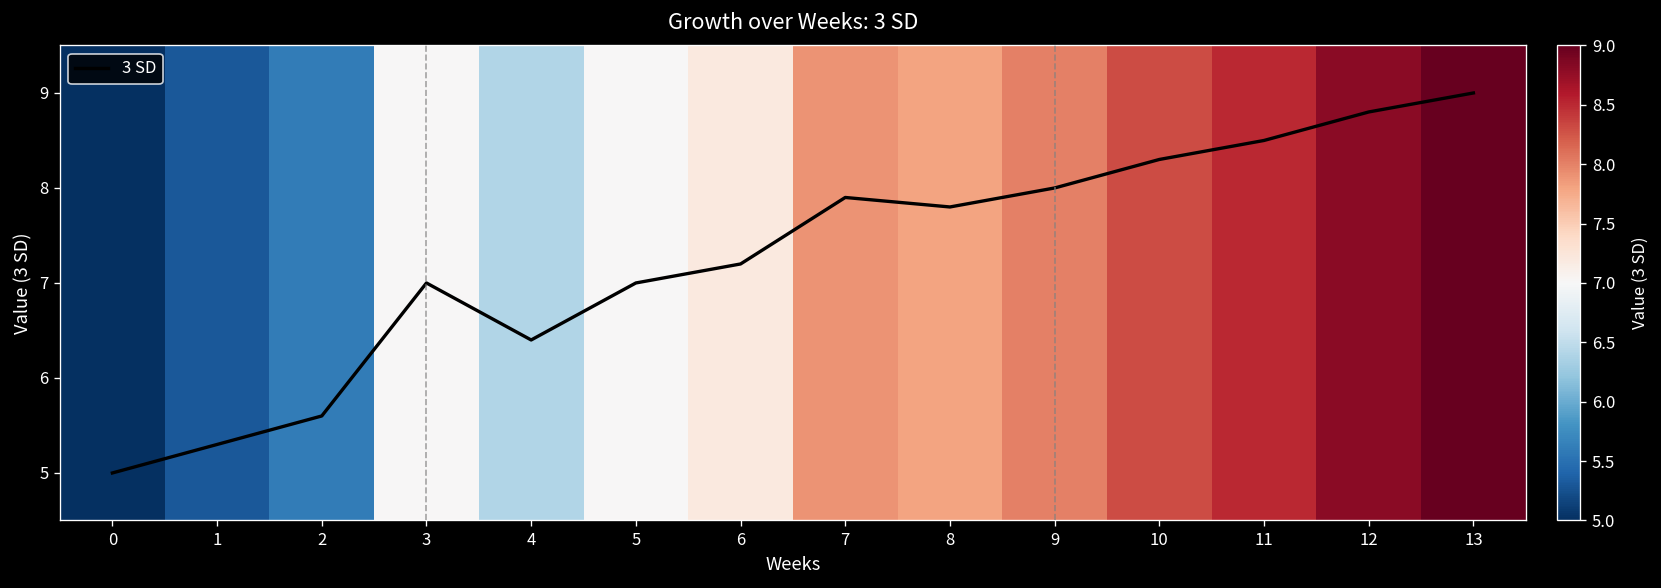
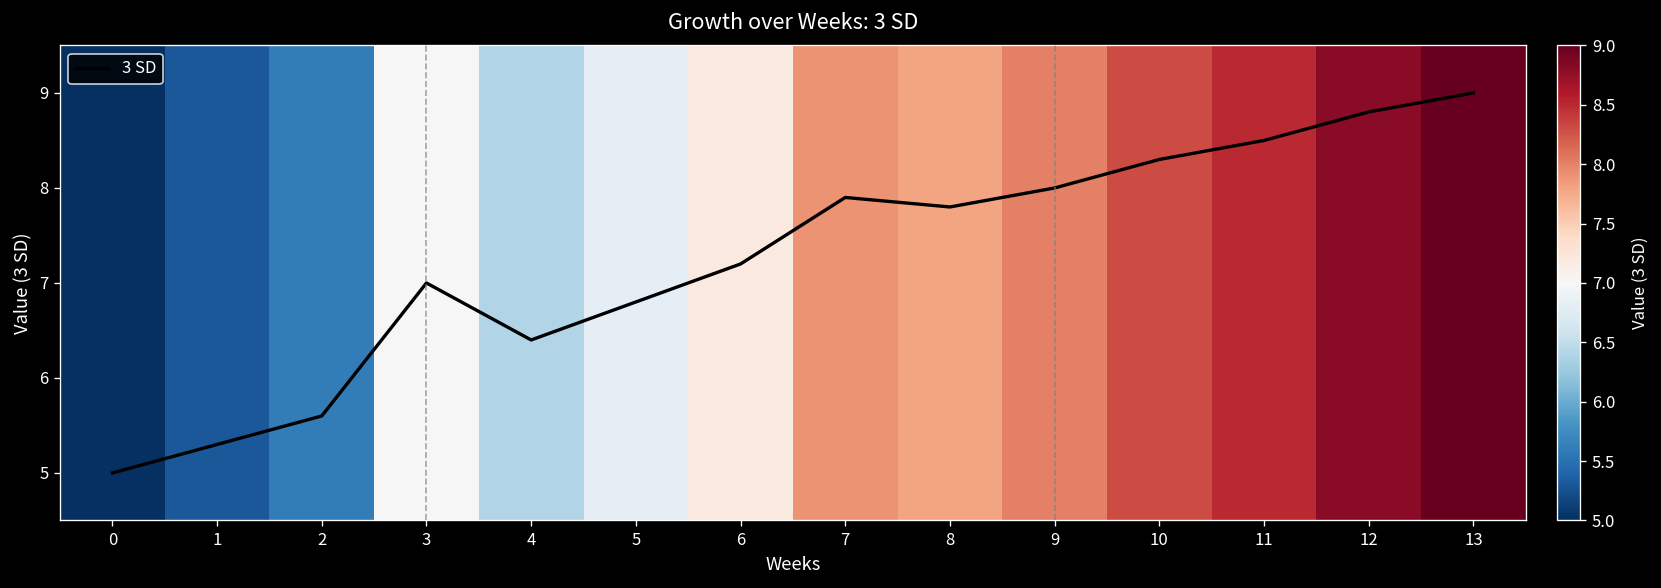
  {
    "0": 5.0,
    "1": 5.3,
    "2": 5.6,
    "3": 7.0,
    "4": 6.4,
-   "5": 7.0,
+   "5": 6.8,
    "6": 7.2,
    "7": 7.9,
    "8": 7.8,
    "9": 8.0,
    "10": 8.3,
    "11": 8.5,
    "12": 8.8,
    "13": 9.0
  }
